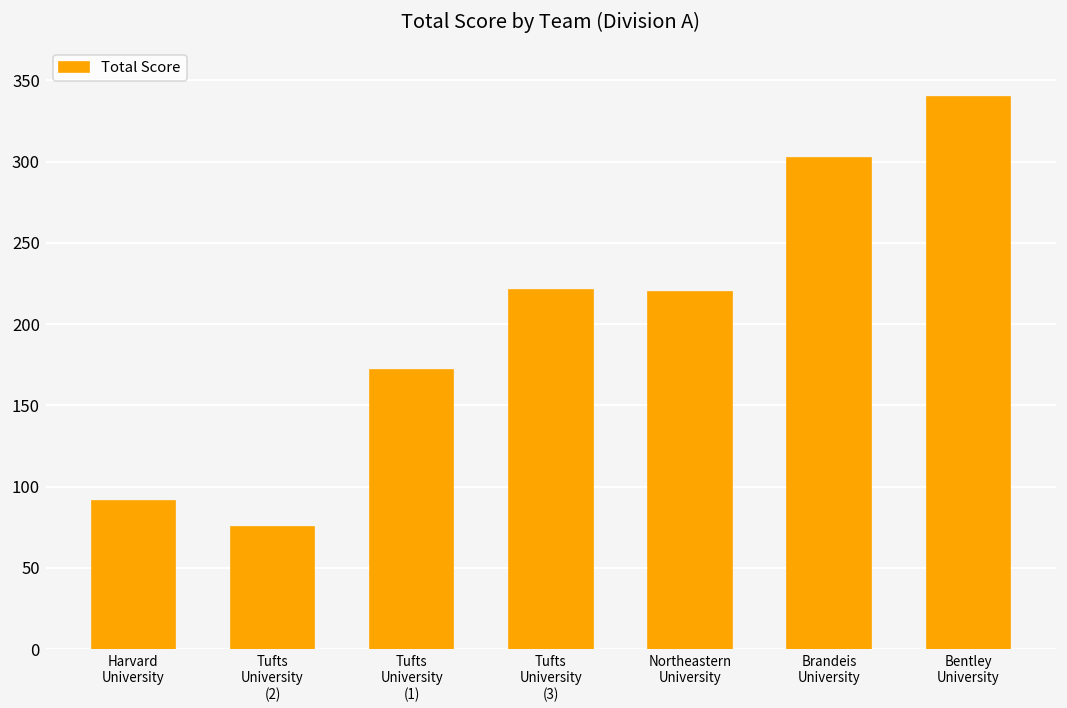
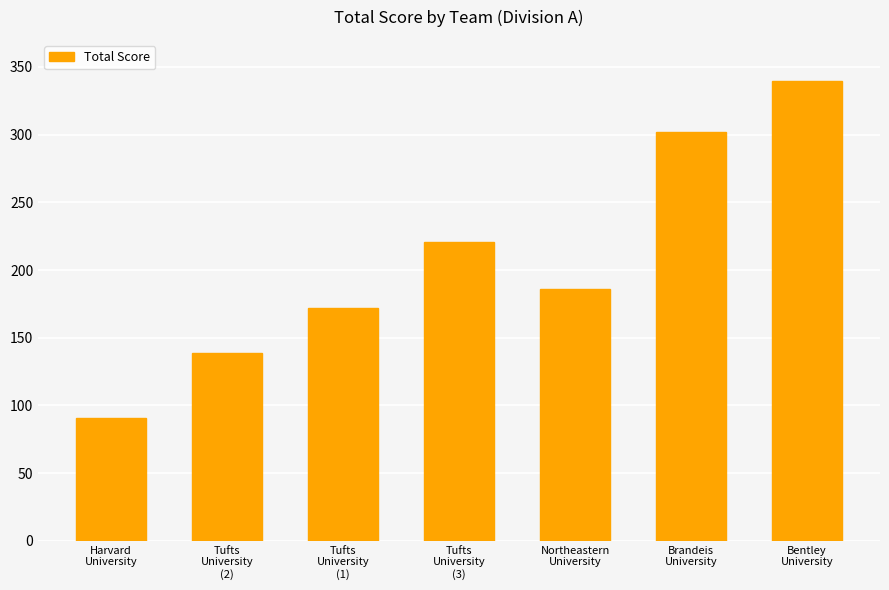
  {
    "Harvard University": 91,
-   "Tufts University (2)": 75,
+   "Tufts University (2)": 139,
    "Tufts University (1)": 172,
    "Tufts University (3)": 221,
-   "Northeastern University": 220,
+   "Northeastern University": 186,
    "Brandeis University": 302,
    "Bentley University": 340
  }
